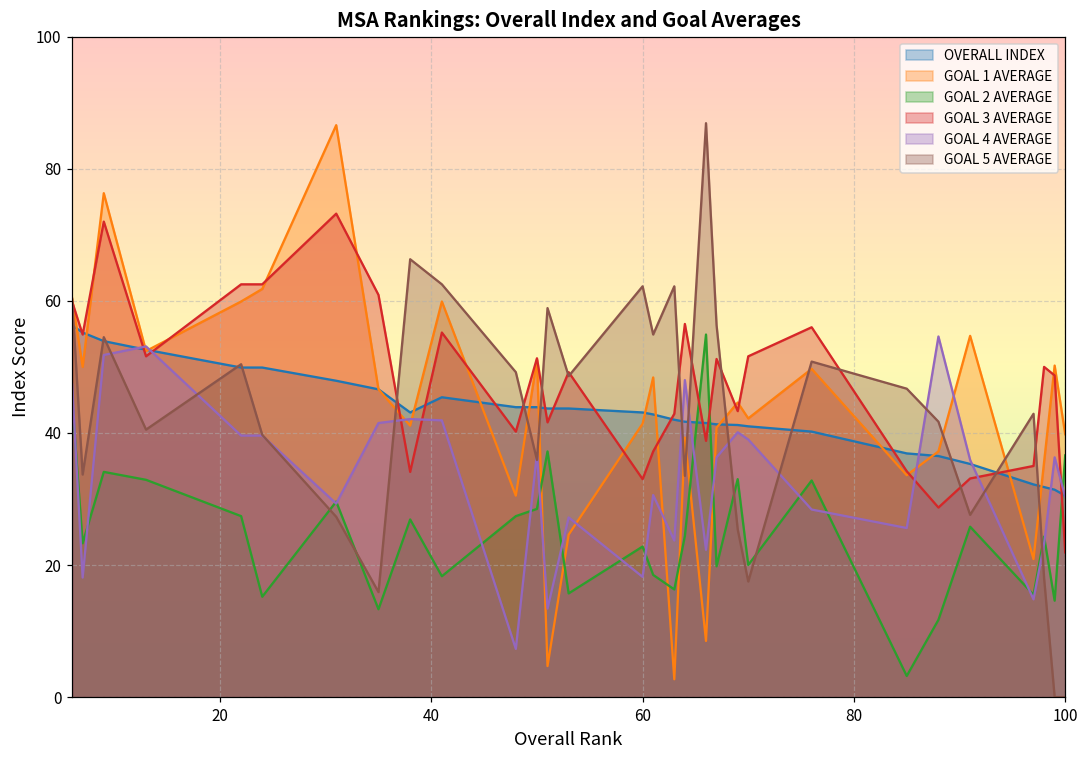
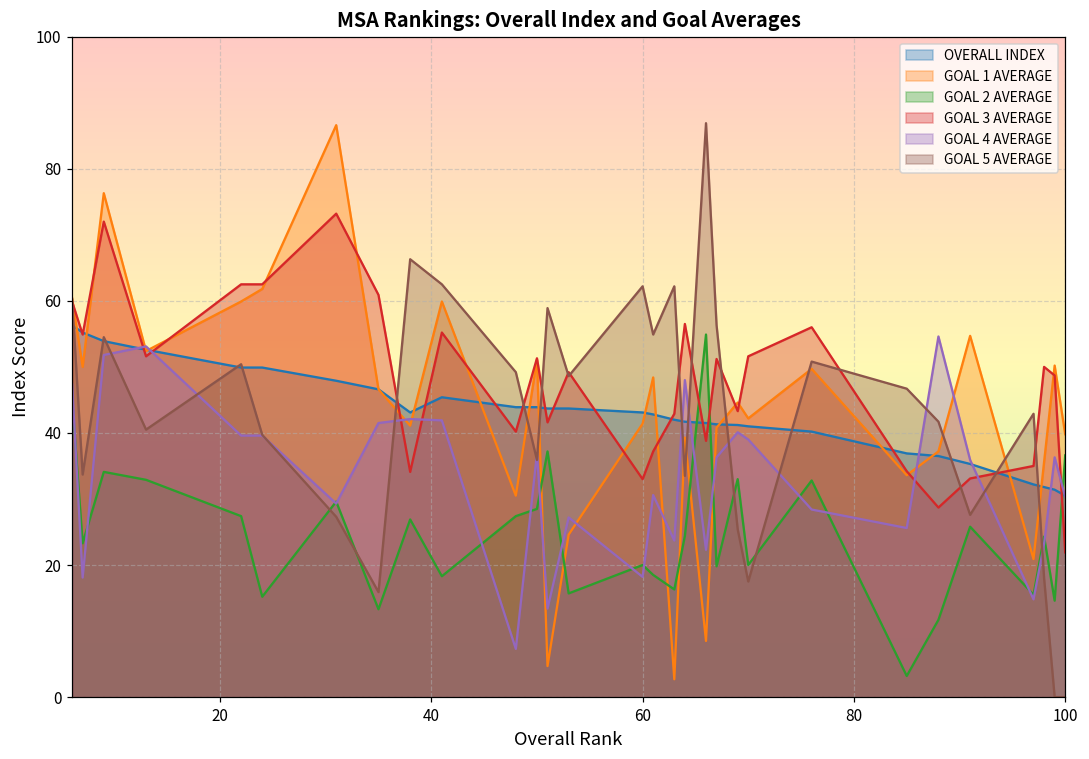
  {
    "OVERALL INDEX": {
      "60": 43
    },
    "GOAL 2 AVERAGE": {
-     "60": 23,
+     "60": 20,
      "100": 37
    },
    "GOAL 4 AVERAGE": {
      "60": 18
    }
  }
